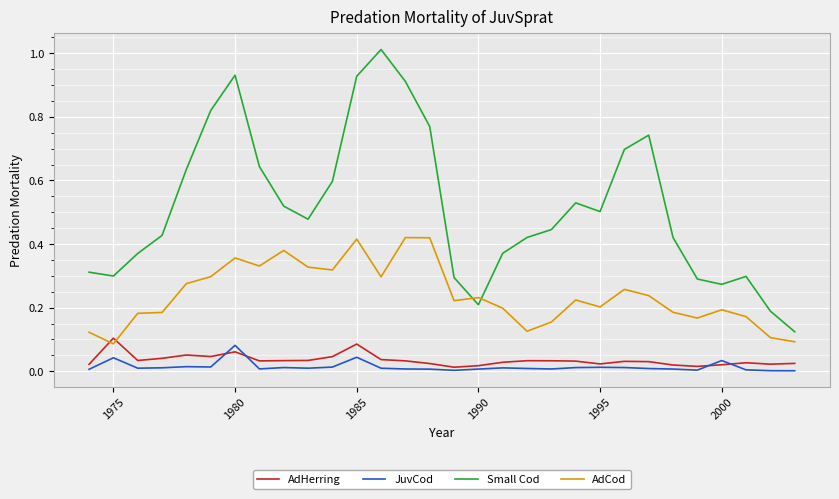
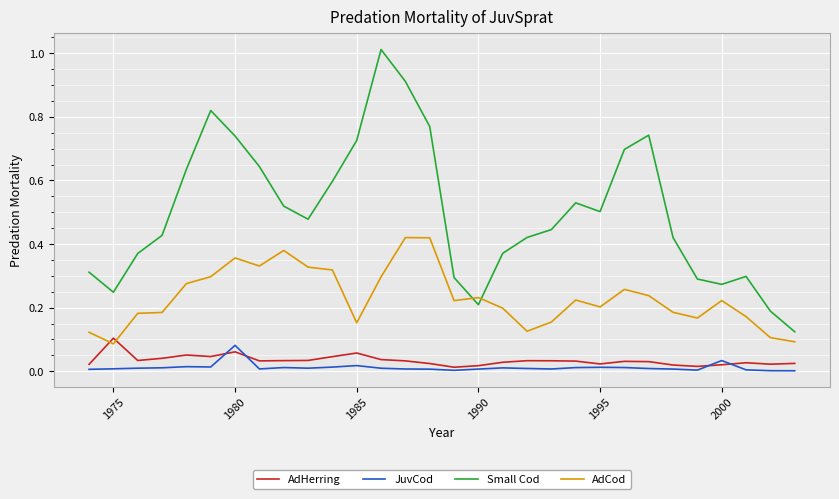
  {
    "AdHerring": {
      "1975": 0.10,
      "1980": 0.06,
-     "1985": 0.09,
+     "1985": 0.06,
      "1990": 0.02,
      "1995": 0.02,
      "2000": 0.02
    },
    "JuvCod": {
-     "1975": 0.04,
+     "1975": 0.01,
      "1980": 0.08,
-     "1985": 0.04,
+     "1985": 0.02,
      "1990": 0.01,
      "1995": 0.01,
      "2000": 0.03
    },
    "Small Cod": {
-     "1975": 0.30,
-     "1980": 0.93,
-     "1985": 0.93,
+     "1975": 0.25,
+     "1980": 0.74,
+     "1985": 0.73,
      "1990": 0.21,
      "1995": 0.50,
      "2000": 0.27
    },
    "AdCod": {
      "1975": 0.09,
      "1980": 0.36,
-     "1985": 0.42,
+     "1985": 0.15,
      "1990": 0.23,
      "1995": 0.20,
-     "2000": 0.19
+     "2000": 0.22
    }
  }
